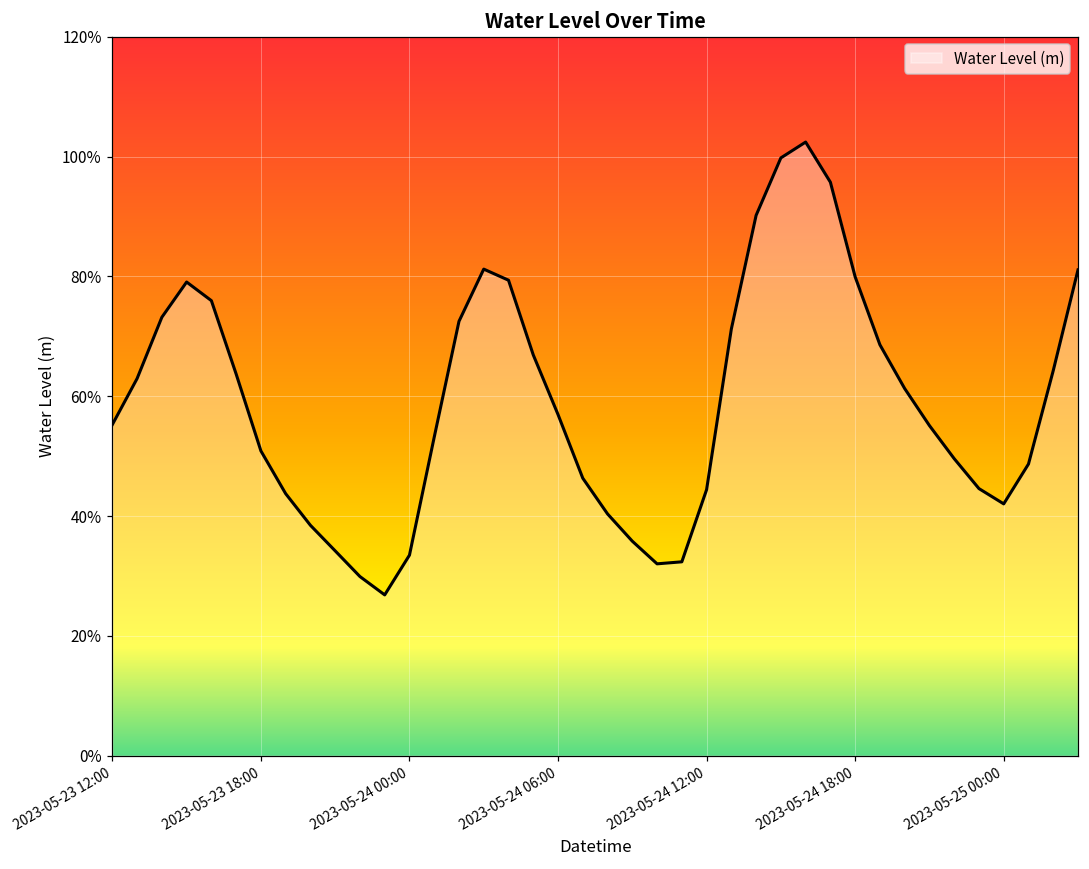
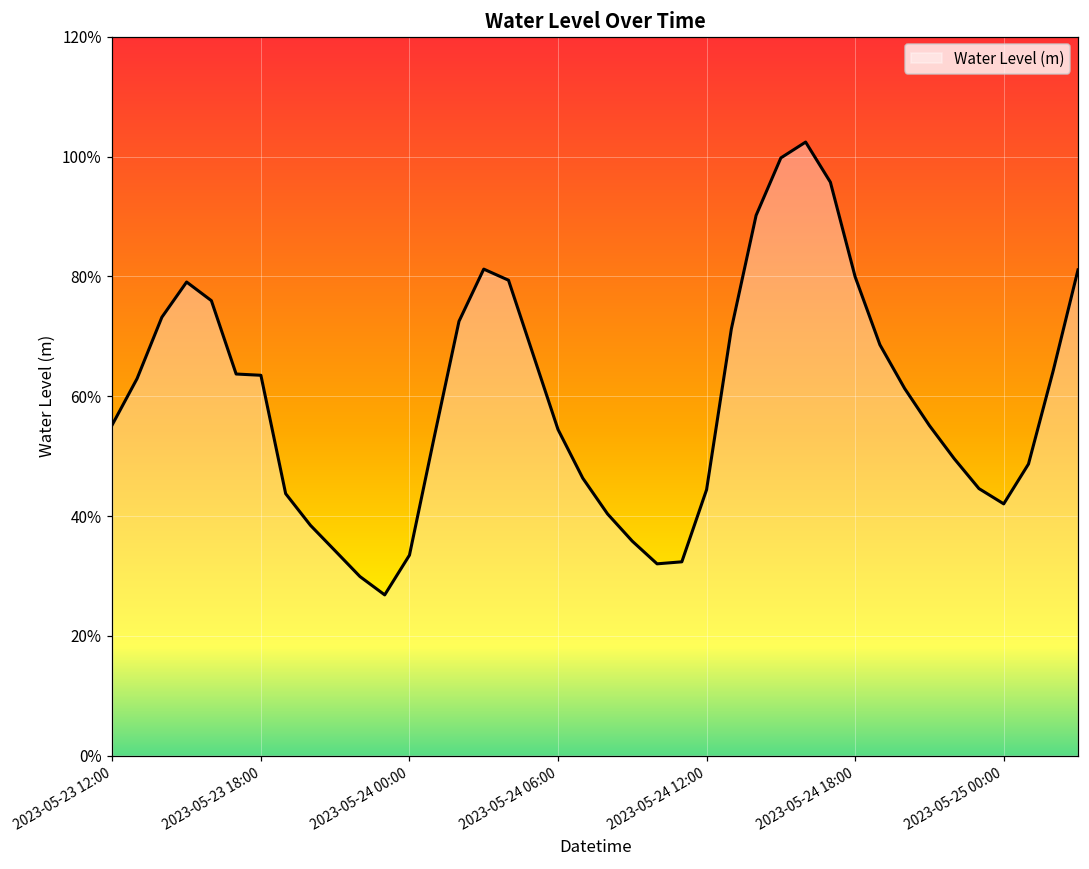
  {
    "2023-05-23 12:00": "55%",
-   "2023-05-23 18:00": "51%",
+   "2023-05-23 18:00": "63%",
    "2023-05-24 00:00": "33%",
-   "2023-05-24 06:00": "57%",
+   "2023-05-24 06:00": "54%",
    "2023-05-24 12:00": "44%",
    "2023-05-24 18:00": "80%",
    "2023-05-25 00:00": "42%"
  }
